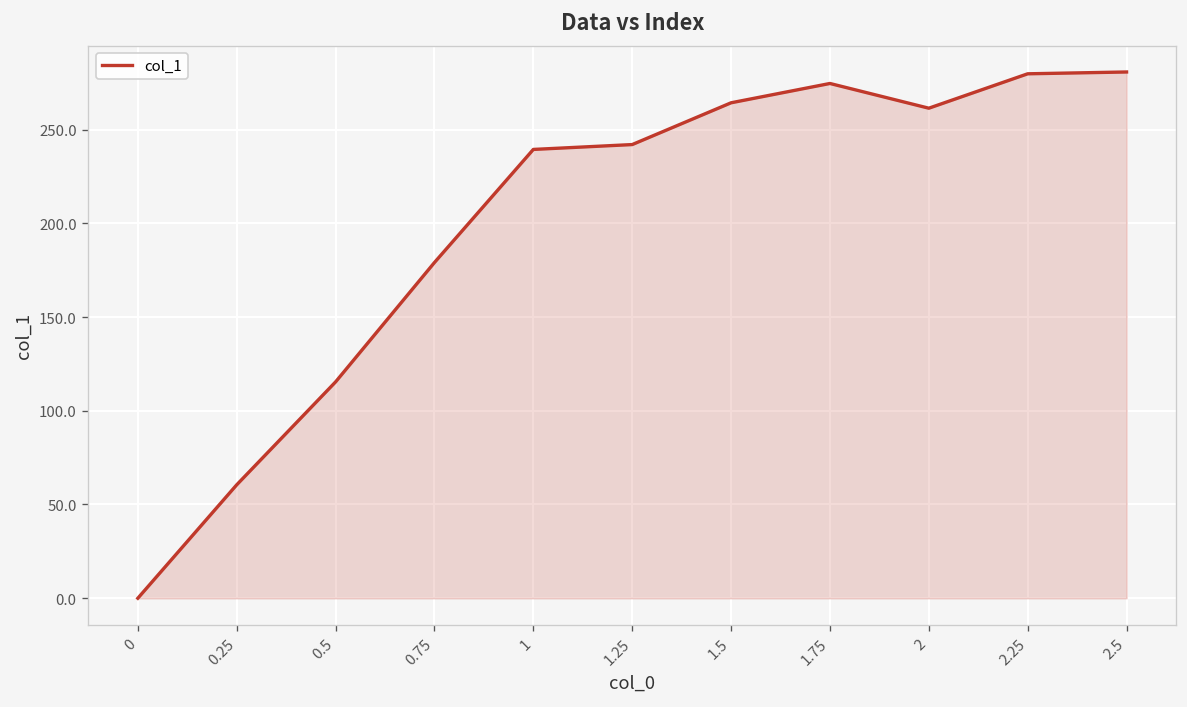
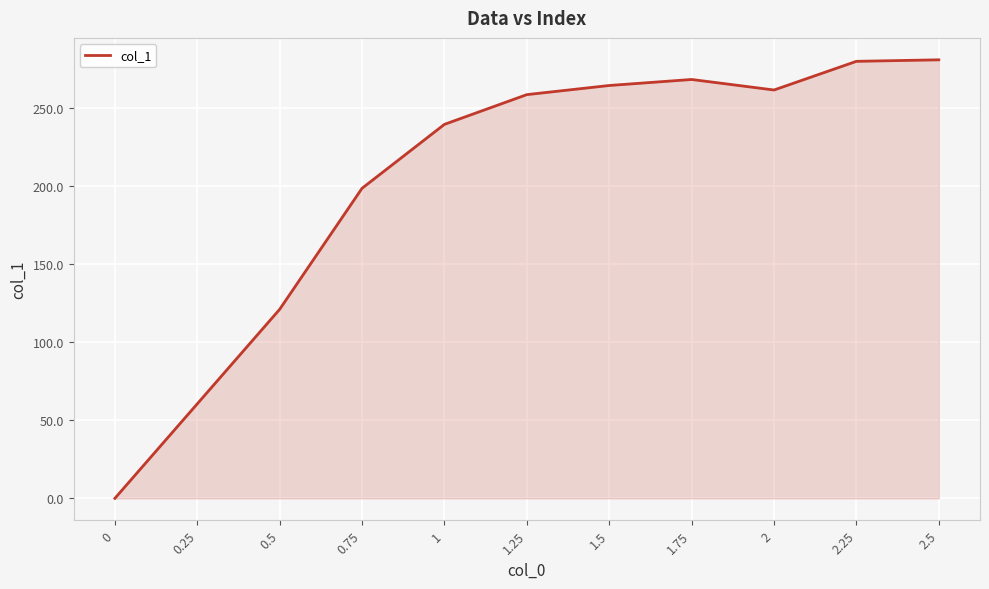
  {
    "0": 0,
    "0.25": 60,
-   "0.5": 115,
-   "0.75": 179,
+   "0.5": 121,
+   "0.75": 198,
    "1": 239,
-   "1.25": 242,
+   "1.25": 258,
    "1.5": 264,
-   "1.75": 275,
+   "1.75": 268,
    "2": 261,
    "2.25": 280,
    "2.5": 281
  }
